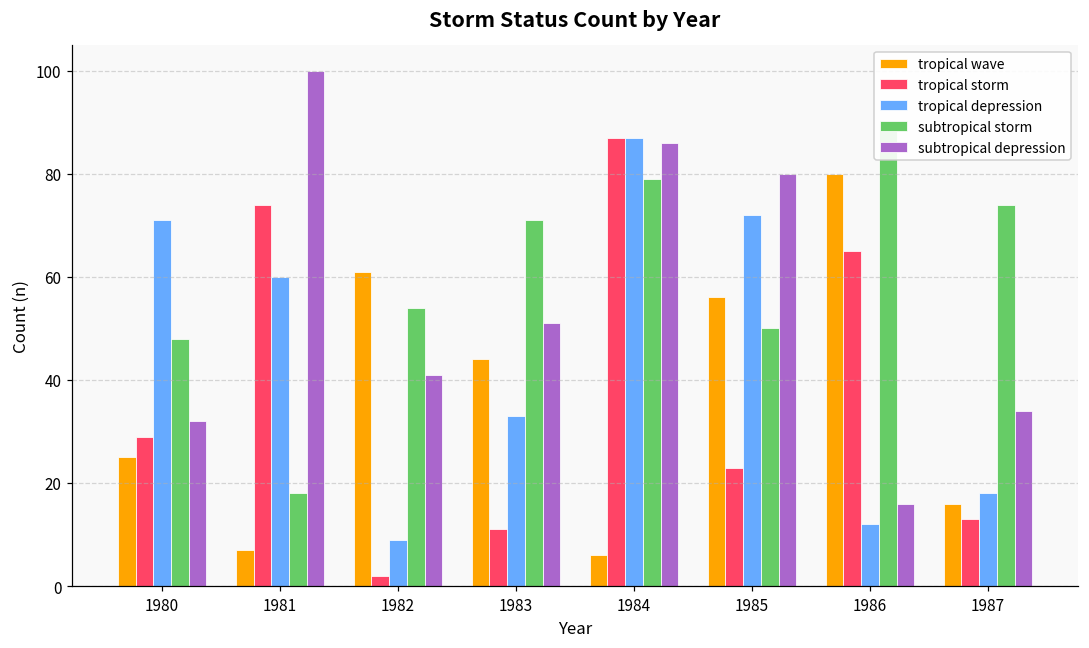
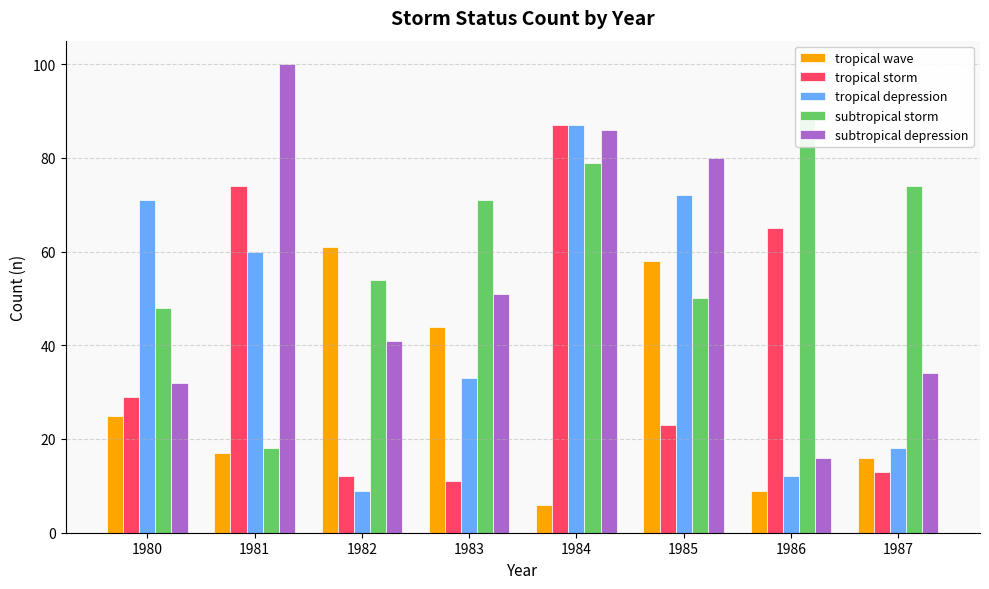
  {
    "tropical wave": {
      "1980": 25,
-     "1981": 7,
+     "1981": 17,
      "1982": 61,
      "1983": 44,
      "1984": 6,
-     "1985": 56,
-     "1986": 80,
+     "1985": 58,
+     "1986": 9,
      "1987": 16
    },
    "tropical storm": {
      "1980": 29,
      "1981": 74,
-     "1982": 2,
+     "1982": 12,
      "1983": 11,
      "1984": 87,
      "1985": 23,
      "1986": 65,
      "1987": 13
    },
    "tropical depression": {
      "1980": 71,
      "1981": 60,
      "1982": 9,
      "1983": 33,
      "1984": 87,
      "1985": 72,
      "1986": 12,
      "1987": 18
    },
    "subtropical storm": {
      "1980": 48,
      "1981": 18,
      "1982": 54,
      "1983": 71,
      "1984": 79,
      "1985": 50,
      "1987": 74
    },
    "subtropical depression": {
      "1980": 32,
      "1981": 100,
      "1982": 41,
      "1983": 51,
      "1984": 86,
      "1985": 80,
      "1986": 16,
      "1987": 34
    }
  }
